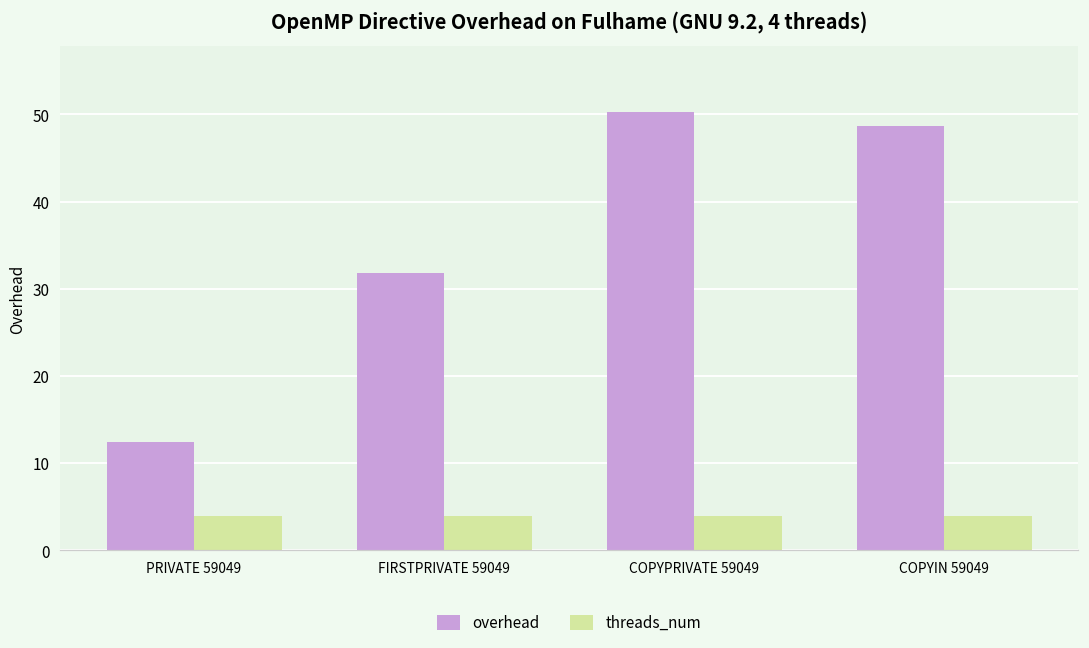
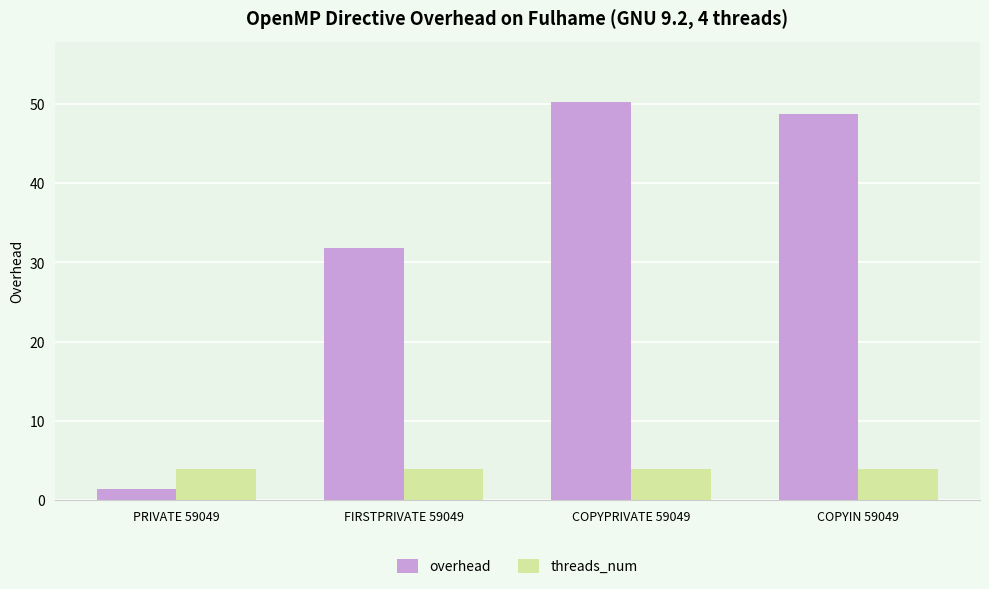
  {
    "overhead": {
-     "PRIVATE 59049": 12,
+     "PRIVATE 59049": 1,
      "FIRSTPRIVATE 59049": 32,
      "COPYPRIVATE 59049": 50,
      "COPYIN 59049": 49
    },
    "threads_num": {
      "PRIVATE 59049": 4,
      "FIRSTPRIVATE 59049": 4,
      "COPYPRIVATE 59049": 4,
      "COPYIN 59049": 4
    }
  }
